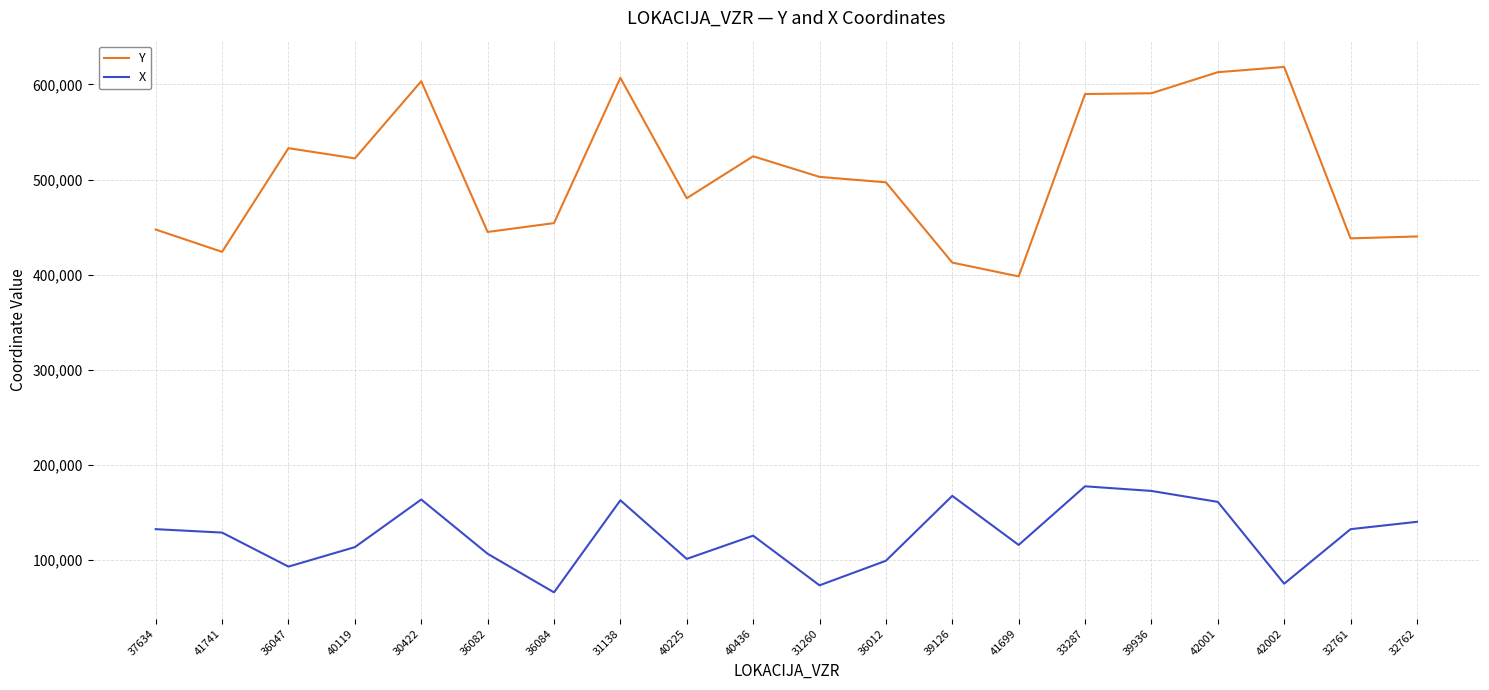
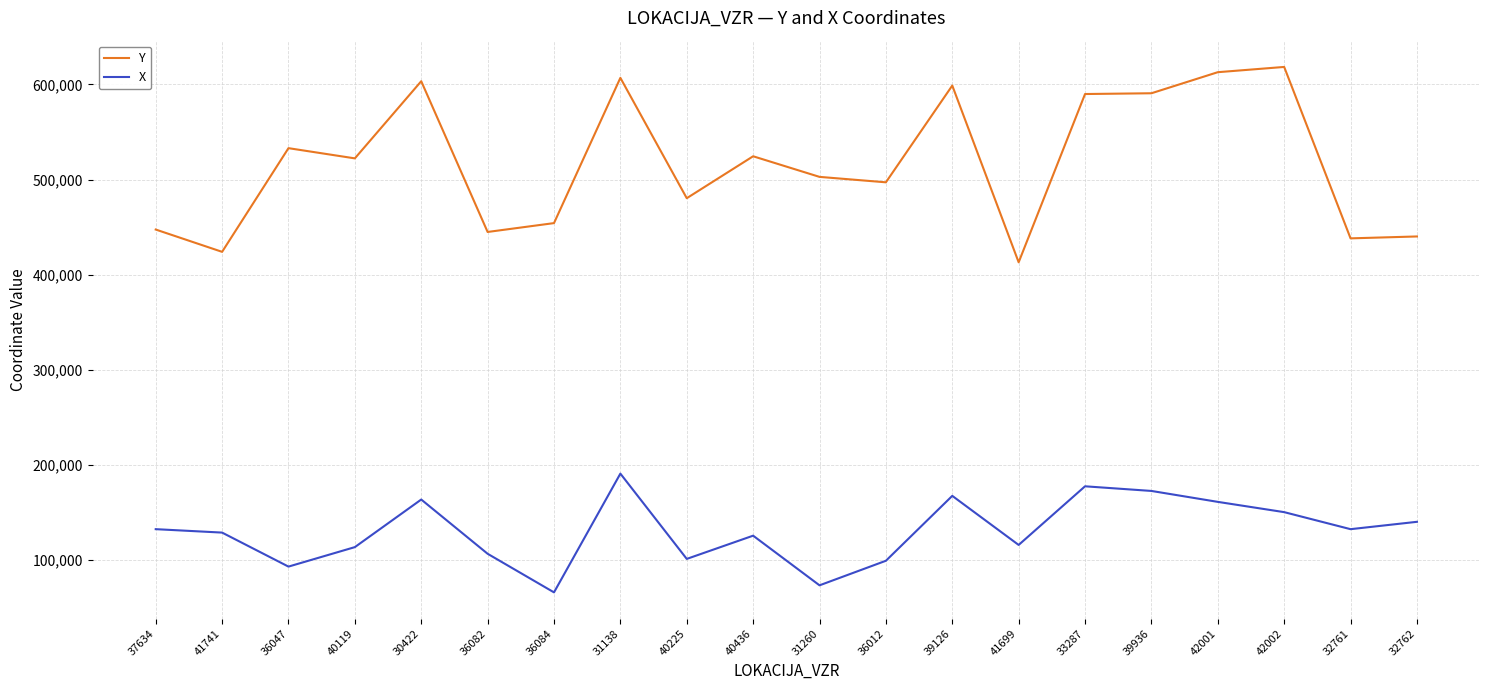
  {
    "Y": {
      "37634": "450,000",
      "41741": "420,000",
      "36047": "530,000",
      "40119": "520,000",
      "30422": "600,000",
      "36082": "440,000",
      "36084": "450,000",
      "31138": "610,000",
      "40225": "480,000",
      "40436": "520,000",
      "31260": "500,000",
      "36012": "500,000",
-     "39126": "410,000",
-     "41699": "400,000",
+     "39126": "600,000",
+     "41699": "410,000",
      "33287": "590,000",
      "39936": "590,000",
      "42001": "610,000",
      "42002": "620,000",
      "32761": "440,000",
      "32762": "440,000"
    },
    "X": {
      "37634": "130,000",
      "41741": "130,000",
      "36047": "90,000",
      "40119": "110,000",
      "30422": "160,000",
      "36082": "110,000",
      "36084": "70,000",
-     "31138": "160,000",
+     "31138": "190,000",
      "40225": "100,000",
      "40436": "130,000",
      "31260": "70,000",
      "36012": "100,000",
      "39126": "170,000",
      "41699": "120,000",
      "33287": "180,000",
      "39936": "170,000",
      "42001": "160,000",
-     "42002": "70,000",
+     "42002": "150,000",
      "32761": "130,000",
      "32762": "140,000"
    }
  }
